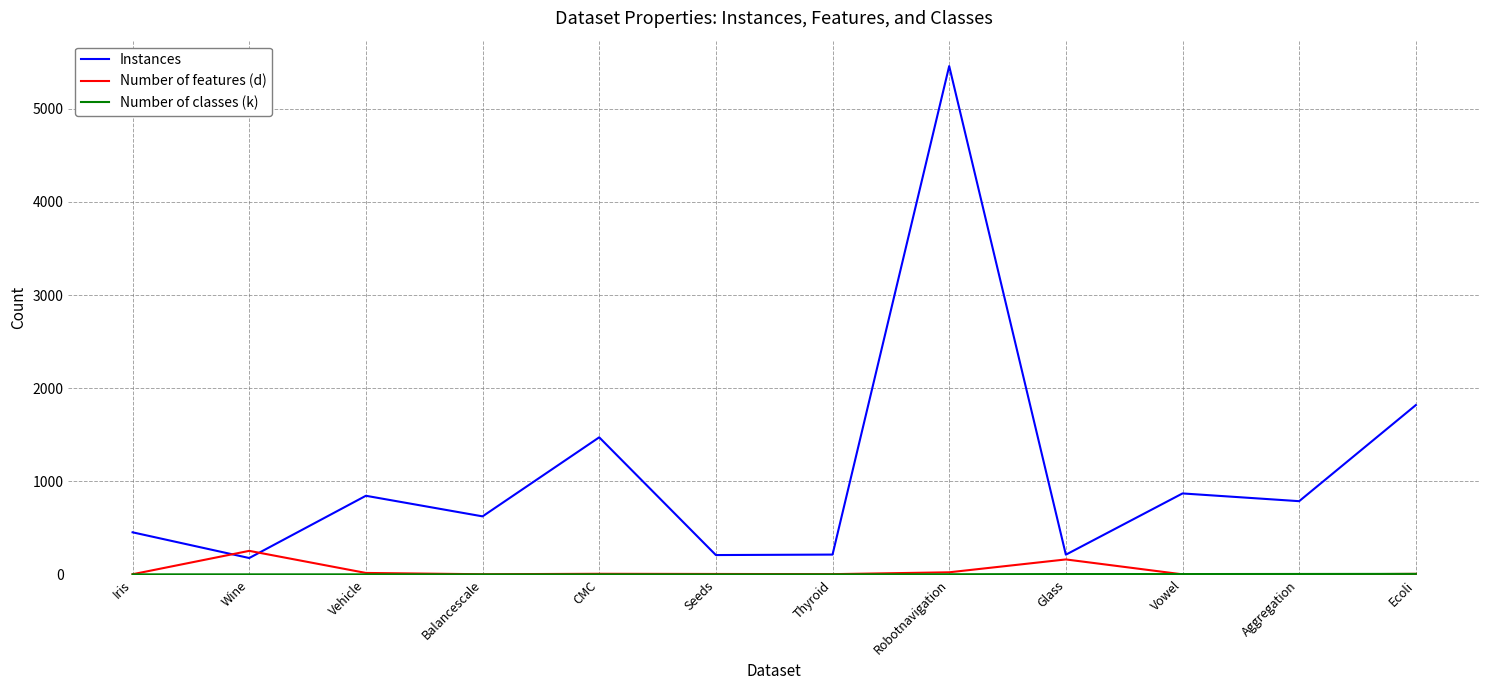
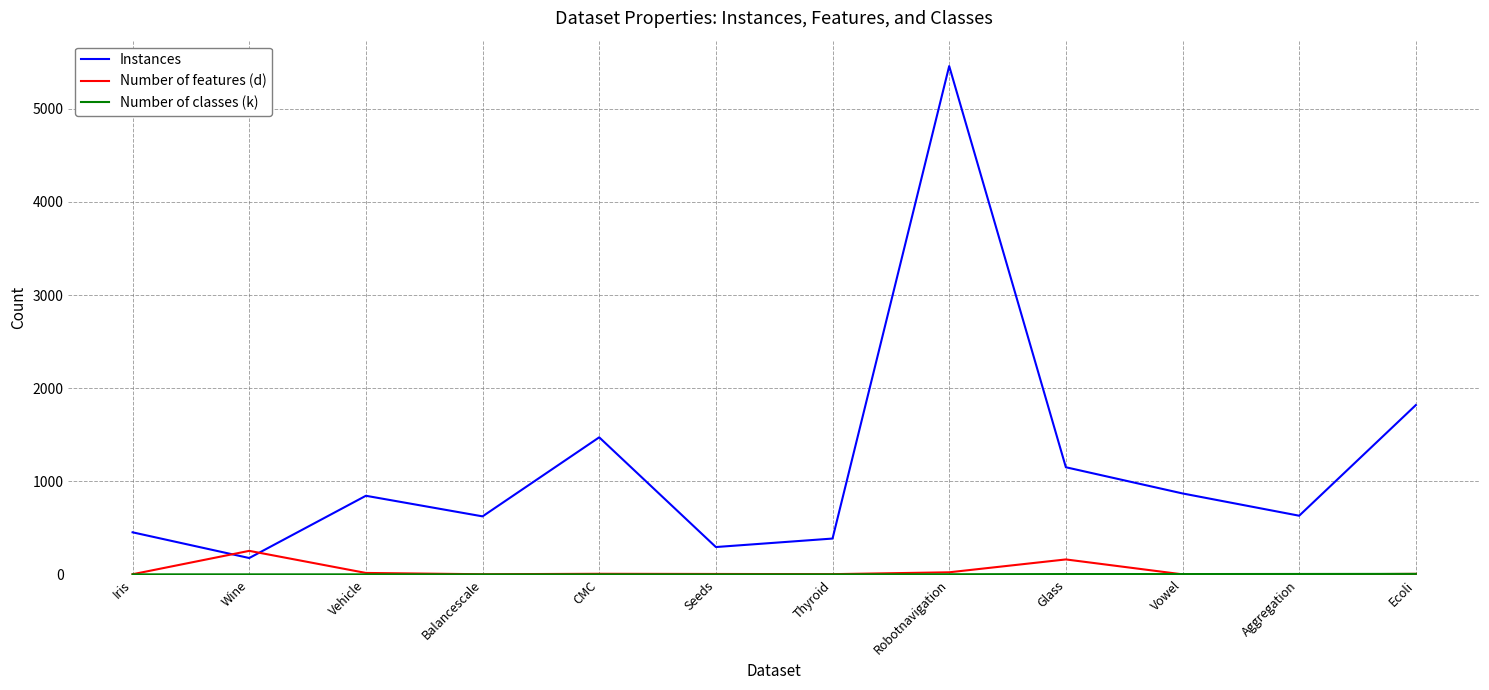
  {
    "Instances": {
      "Iris": 500,
      "Wine": 200,
      "Vehicle": 800,
      "Balancescale": 600,
      "CMC": 1500,
-     "Seeds": 200,
-     "Thyroid": 200,
+     "Seeds": 300,
+     "Thyroid": 400,
      "Robotnavigation": 5500,
-     "Glass": 200,
+     "Glass": 1200,
      "Vowel": 900,
-     "Aggregation": 800,
+     "Aggregation": 600,
      "Ecoli": 1800
    },
    "Number of features (d)": {
      "Wine": 300,
      "Glass": 200
    },
    "Number of classes (k)": {
      "Wine": 0,
      "Glass": 0
    }
  }
